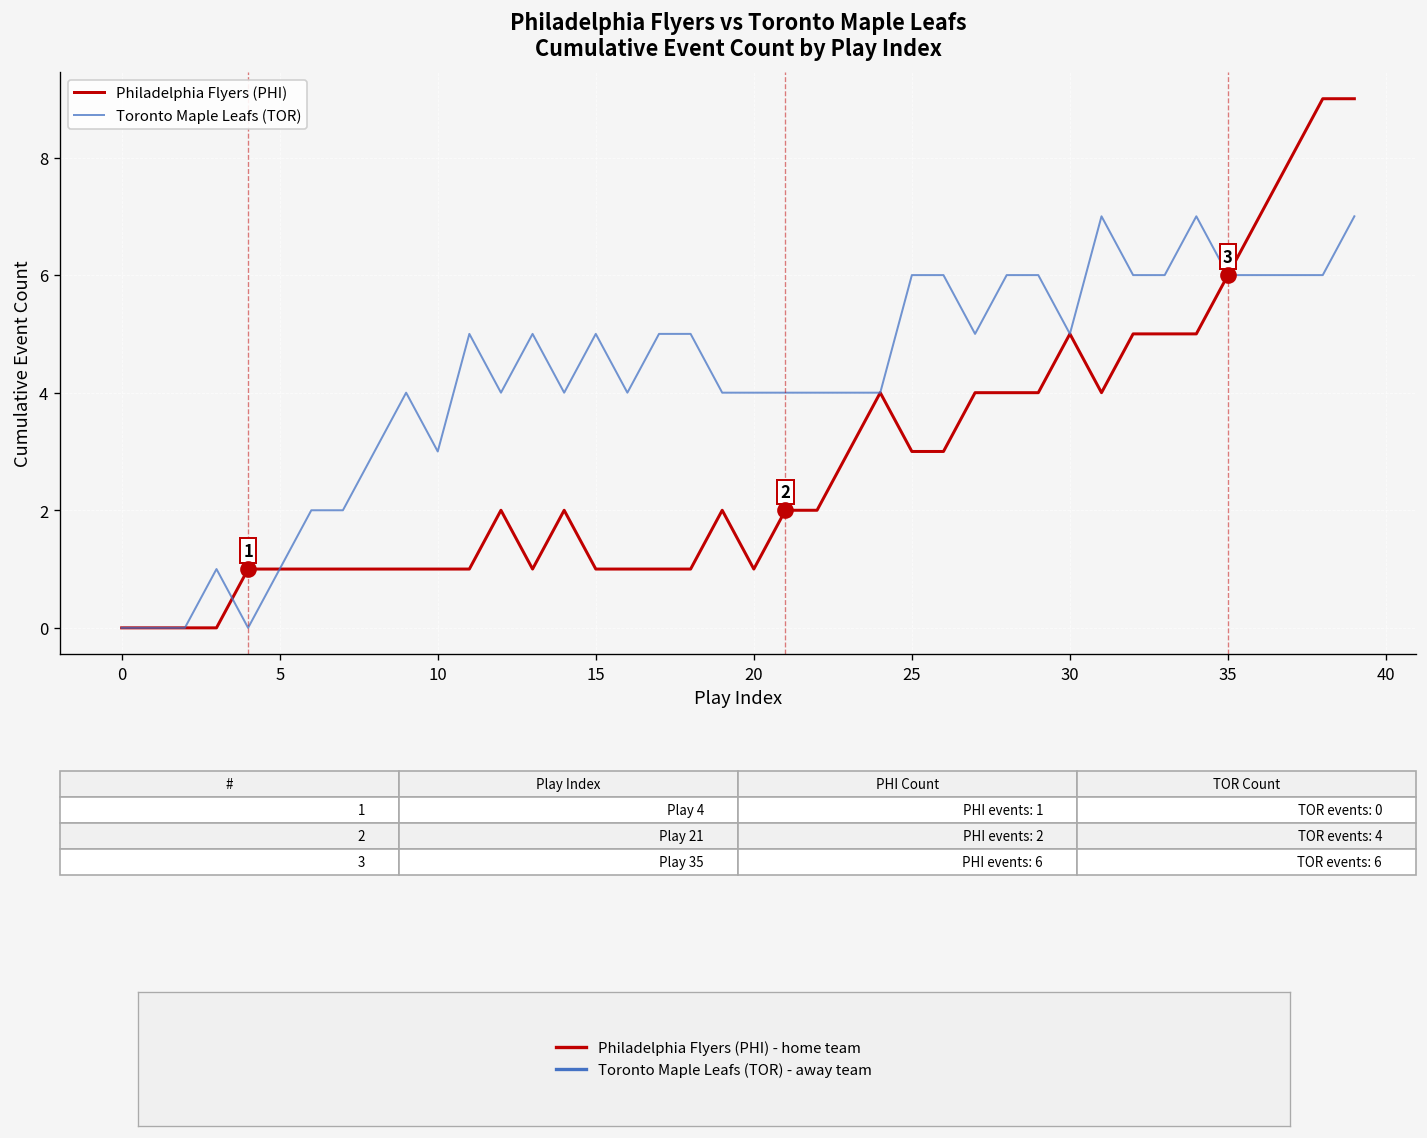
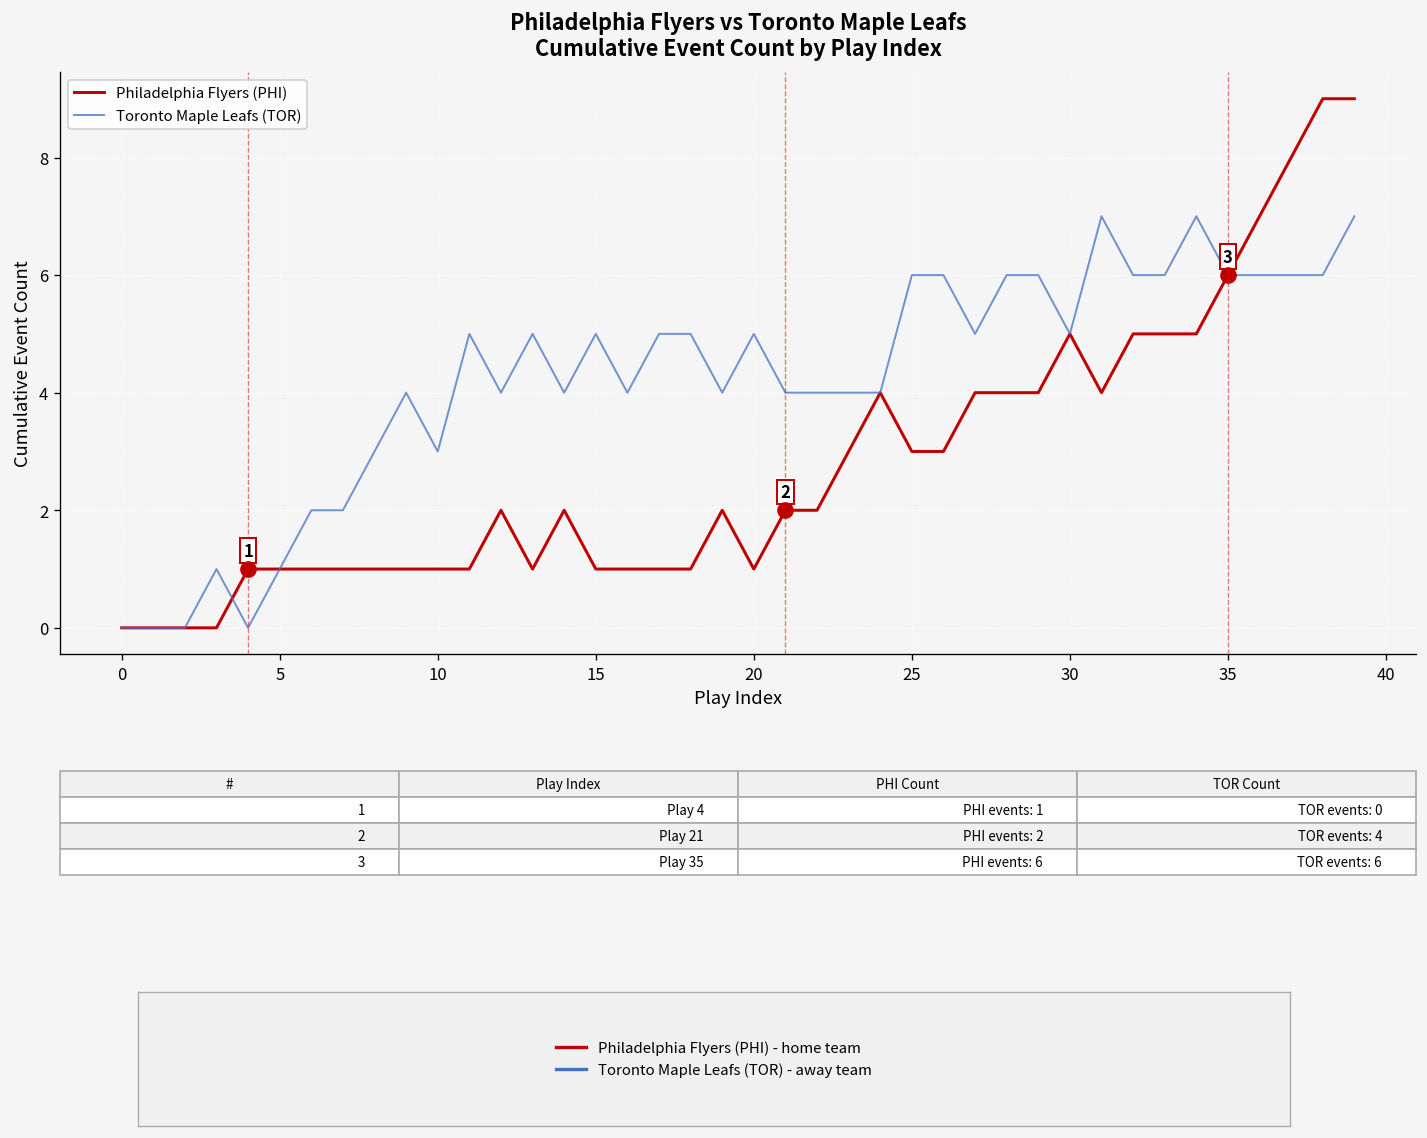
  {
    "Toronto Maple Leafs (TOR)": {
      "10": 3,
      "15": 5,
-     "20": 4,
+     "20": 5,
      "25": 6
    }
  }
